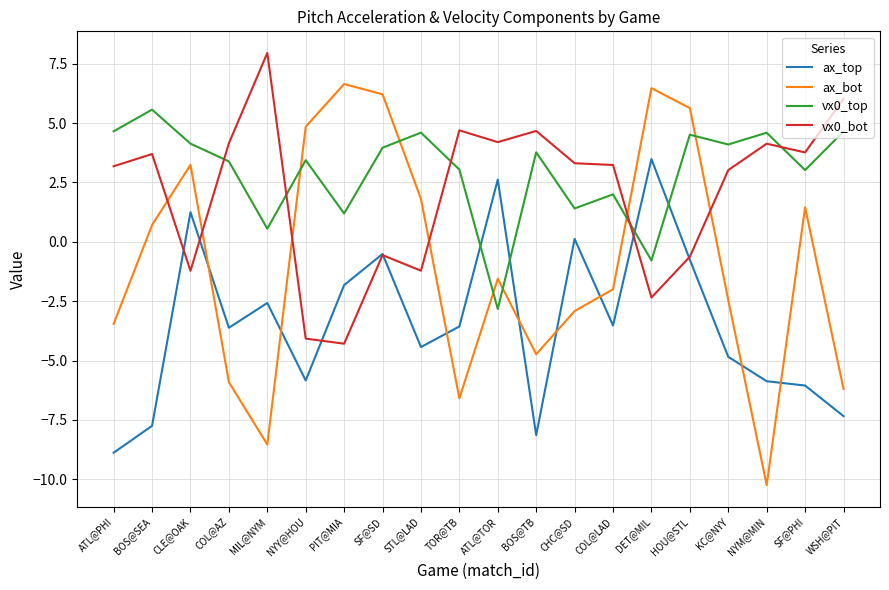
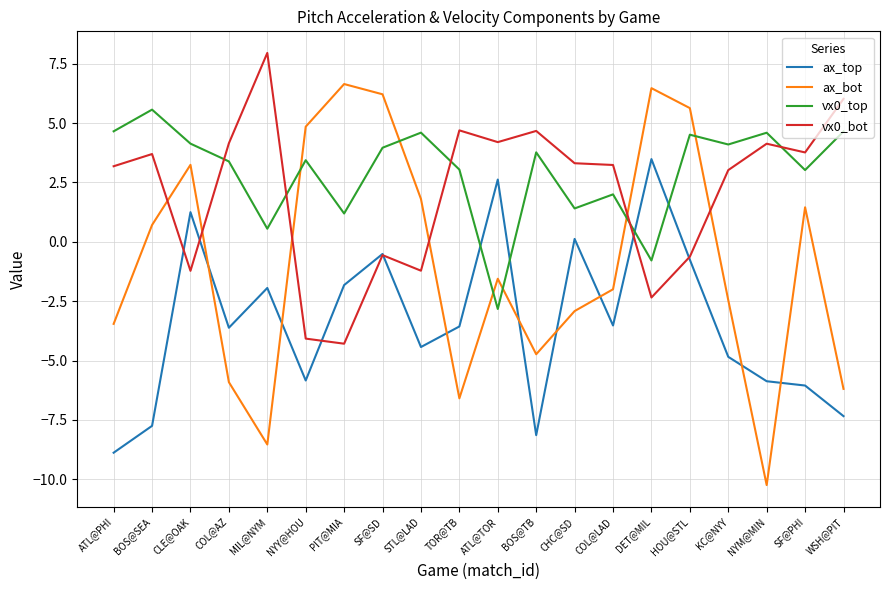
  {
    "ax_top": {
      "ATL@PHI": -8.9,
      "BOS@SEA": -7.8,
      "CLE@OAK": 1.2,
      "COL@AZ": -3.6,
-     "MIL@NYM": -2.6,
+     "MIL@NYM": -1.9,
      "NYY@HOU": -5.8,
      "PIT@MIA": -1.8,
      "STL@LAD": -4.4,
      "TOR@TB": -3.6,
      "ATL@TOR": 2.6,
      "BOS@TB": -8.1,
      "CHC@SD": 0.1,
      "COL@LAD": -3.5,
      "DET@MIL": 3.5,
      "HOU@STL": -0.8,
      "KC@NYY": -4.8,
      "NYM@MIN": -5.9,
      "SF@PHI": -6.1,
      "WSH@PIT": -7.3
    },
    "ax_bot": {
      "ATL@PHI": -3.5,
      "BOS@SEA": 0.7,
      "CLE@OAK": 3.2,
      "COL@AZ": -5.9,
      "MIL@NYM": -8.5,
      "NYY@HOU": 4.8,
      "PIT@MIA": 6.6,
      "SF@SD": 6.2,
      "STL@LAD": 1.8,
      "TOR@TB": -6.6,
      "ATL@TOR": -1.6,
      "BOS@TB": -4.7,
      "CHC@SD": -2.9,
      "COL@LAD": -2.0,
      "DET@MIL": 6.5,
      "HOU@STL": 5.6,
      "KC@NYY": -2.5,
      "NYM@MIN": -10.2,
      "SF@PHI": 1.5,
      "WSH@PIT": -6.2
    },
    "vx0_top": {
      "ATL@PHI": 4.7,
      "BOS@SEA": 5.6,
      "CLE@OAK": 4.1,
      "COL@AZ": 3.4,
      "MIL@NYM": 0.6,
      "NYY@HOU": 3.4,
      "PIT@MIA": 1.2,
      "SF@SD": 4.0,
      "STL@LAD": 4.6,
      "TOR@TB": 3.0,
      "ATL@TOR": -2.8,
      "BOS@TB": 3.8,
      "CHC@SD": 1.4,
      "COL@LAD": 2.0,
      "DET@MIL": -0.8,
      "HOU@STL": 4.5,
      "KC@NYY": 4.1,
      "NYM@MIN": 4.6,
      "SF@PHI": 3.0
    },
    "vx0_bot": {
      "ATL@PHI": 3.2,
      "BOS@SEA": 3.7,
      "CLE@OAK": -1.2,
      "COL@AZ": 4.1,
      "MIL@NYM": 8.0,
      "NYY@HOU": -4.1,
      "PIT@MIA": -4.3,
      "STL@LAD": -1.2,
      "TOR@TB": 4.7,
      "ATL@TOR": 4.2,
      "BOS@TB": 4.7,
      "CHC@SD": 3.3,
      "COL@LAD": 3.2,
      "DET@MIL": -2.3,
      "HOU@STL": -0.6,
      "KC@NYY": 3.0,
      "NYM@MIN": 4.1,
      "SF@PHI": 3.8
    }
  }
